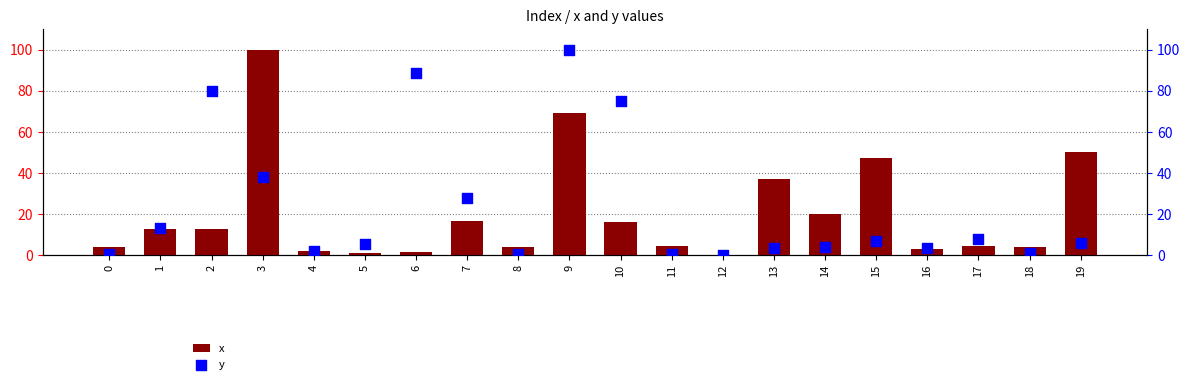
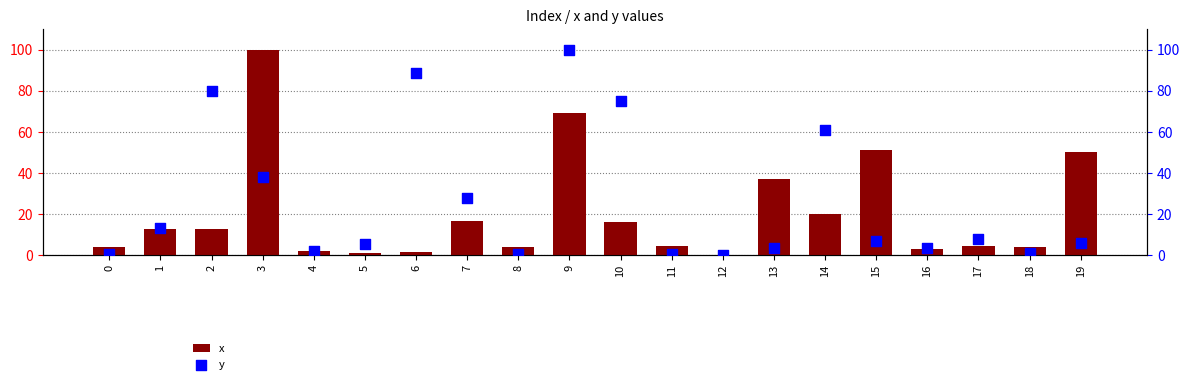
  {
    "x": {
      "0": 4,
      "1": 13,
      "2": 13,
      "3": 100,
      "4": 2,
      "6": 1,
      "7": 16,
      "8": 4,
      "9": 69,
      "10": 16,
      "11": 5,
      "12": 0,
      "13": 37,
      "14": 20,
-     "15": 47,
+     "15": 51,
      "16": 3,
      "17": 4,
      "18": 4,
      "19": 50
    },
    "y": {
-     "14": 4
+     "14": 61
    }
  }
